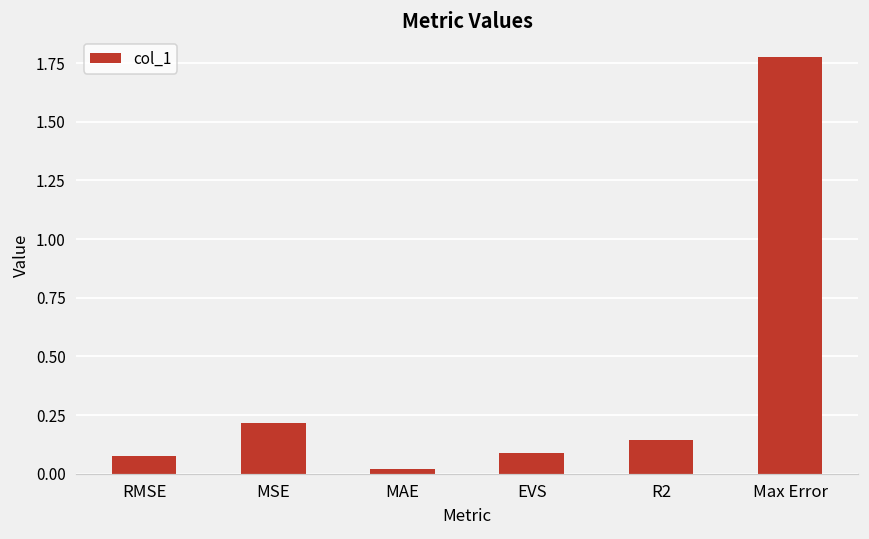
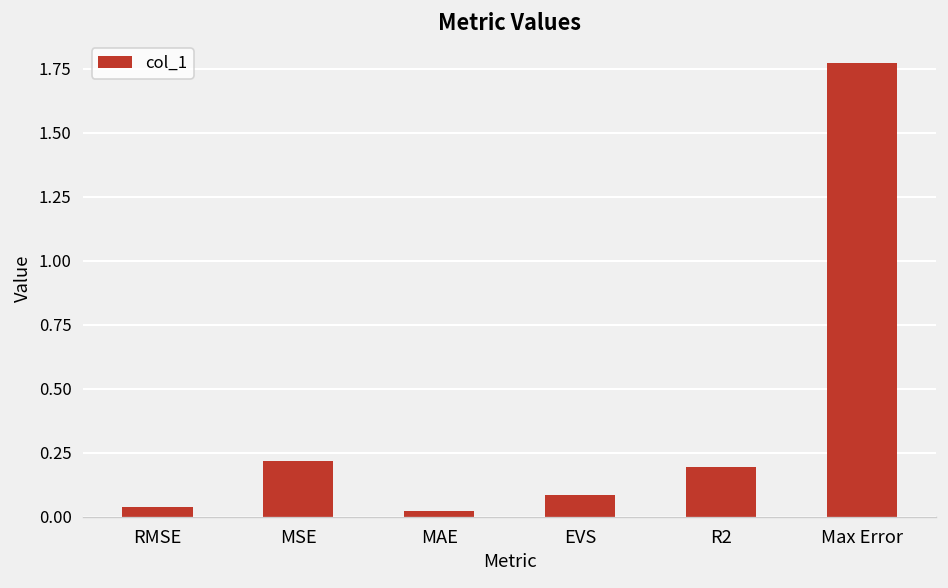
  {
-   "RMSE": 0.08,
+   "RMSE": 0.04,
    "MSE": 0.22,
    "MAE": 0.02,
    "EVS": 0.09,
-   "R2": 0.14,
+   "R2": 0.19,
    "Max Error": 1.77
  }
